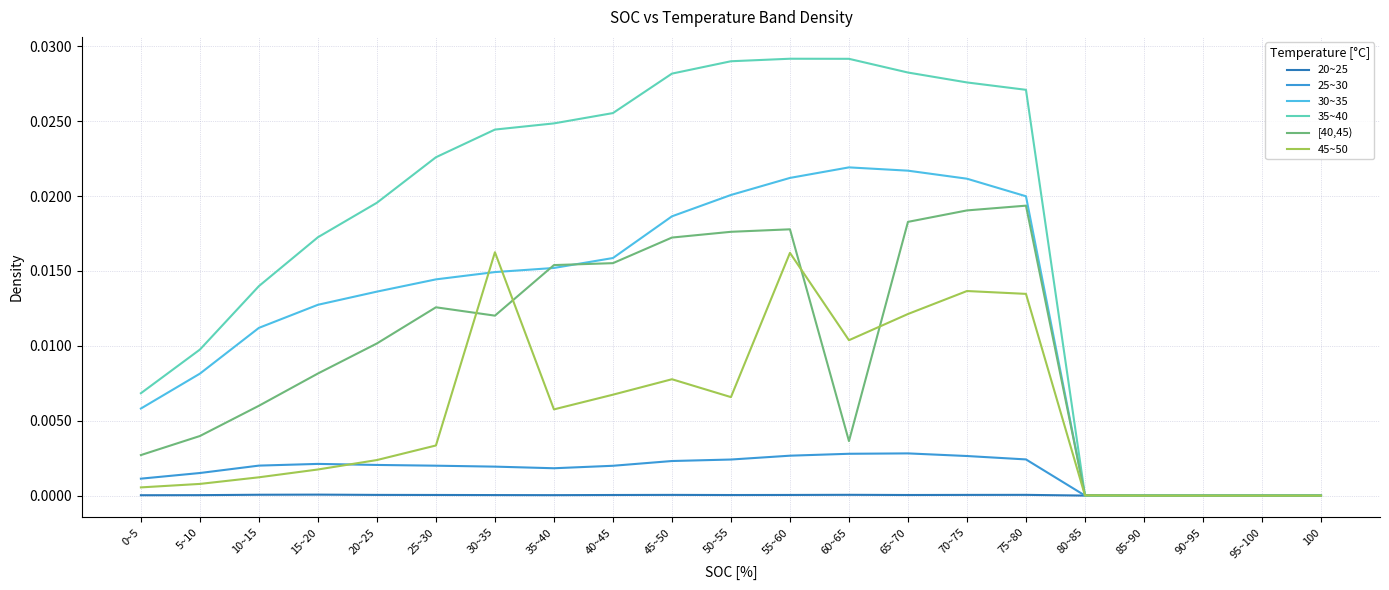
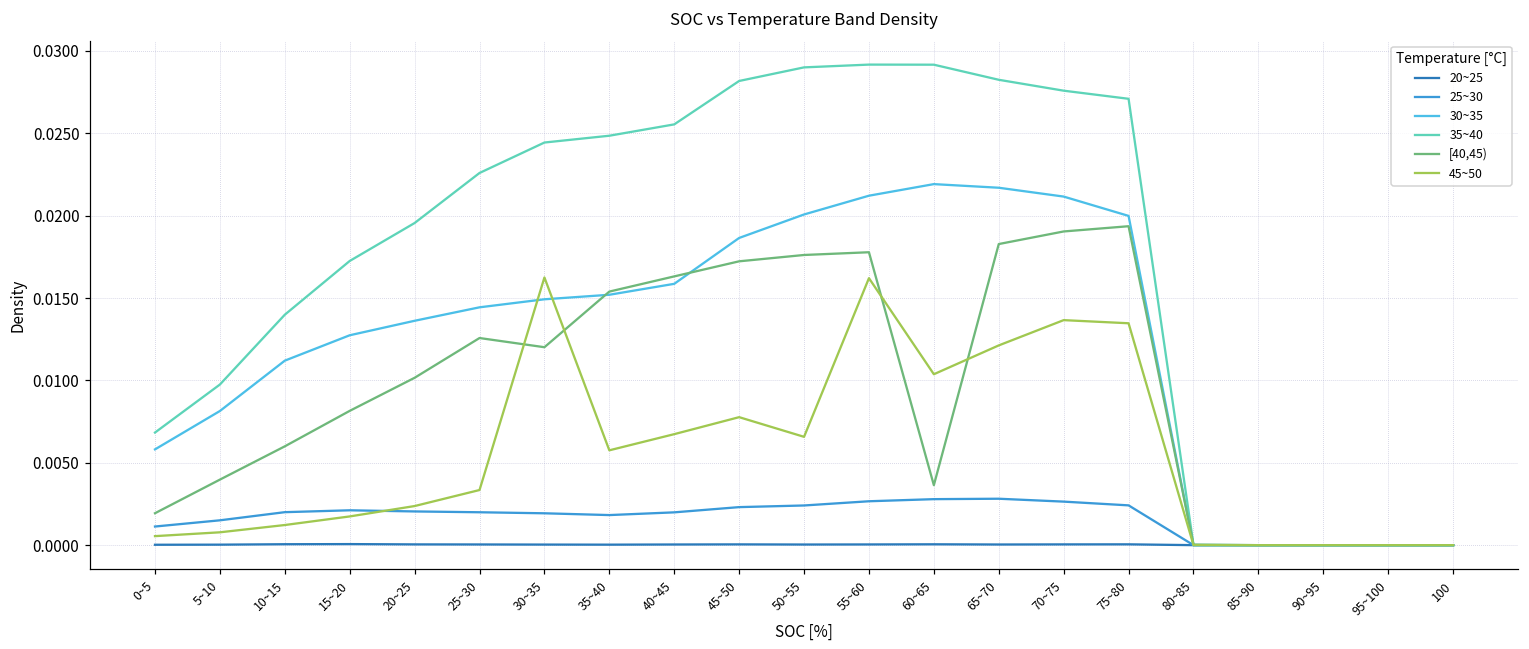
  {
    "[40,45)": {
-     "0~5": 0.0027,
+     "0~5": 0.0019,
      "5~10": 0.0040,
      "10~15": 0.0060,
      "15~20": 0.0082,
      "20~25": 0.0102,
      "25~30": 0.0126,
      "30~35": 0.0120,
      "35~40": 0.0154,
-     "40~45": 0.0155,
+     "40~45": 0.0163,
      "45~50": 0.0172,
      "50~55": 0.0176,
      "55~60": 0.0178,
      "60~65": 0.0036,
      "65~70": 0.0183,
      "70~75": 0.0190,
      "75~80": 0.0194
    },
    "45~50": {
      "0~5": 0.0005,
      "5~10": 0.0008,
      "10~15": 0.0012,
      "15~20": 0.0017,
      "20~25": 0.0024,
      "25~30": 0.0033,
      "30~35": 0.0162,
      "35~40": 0.0058,
      "40~45": 0.0067,
      "45~50": 0.0078,
      "50~55": 0.0066,
      "55~60": 0.0162,
      "60~65": 0.0104,
      "65~70": 0.0121,
      "70~75": 0.0137,
      "75~80": 0.0135
    }
  }
